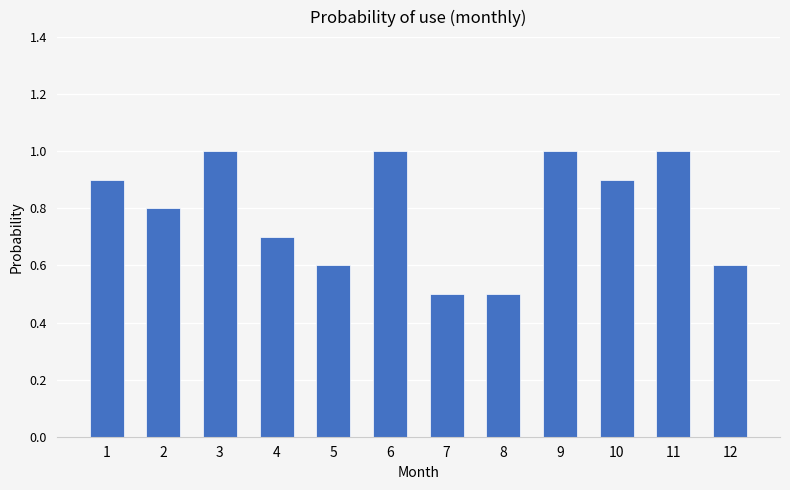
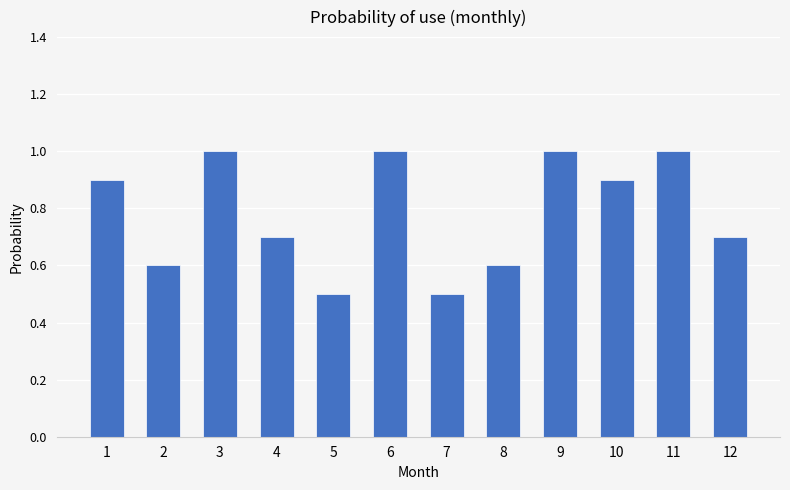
  {
    "1": 0.9,
-   "2": 0.8,
+   "2": 0.6,
    "3": 1.0,
    "4": 0.7,
-   "5": 0.6,
+   "5": 0.5,
    "6": 1.0,
    "7": 0.5,
-   "8": 0.5,
+   "8": 0.6,
    "9": 1.0,
    "10": 0.9,
    "11": 1.0,
-   "12": 0.6
+   "12": 0.7
  }
